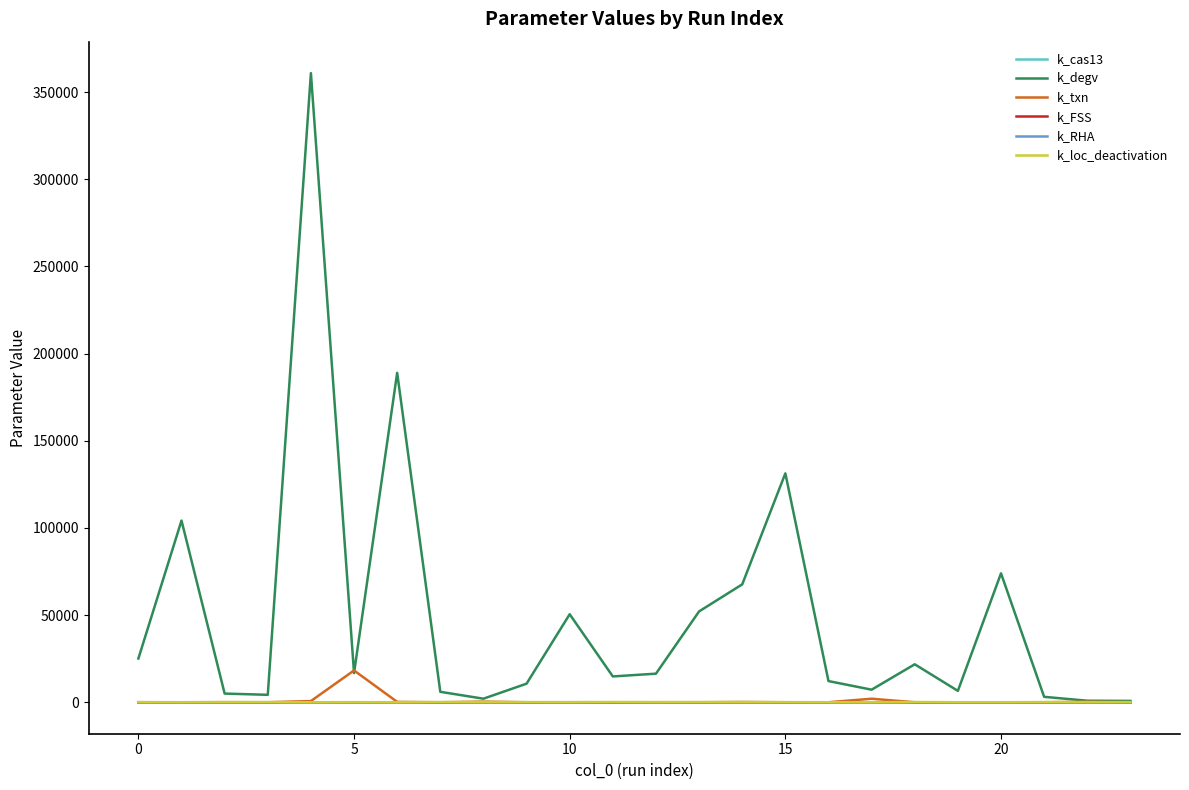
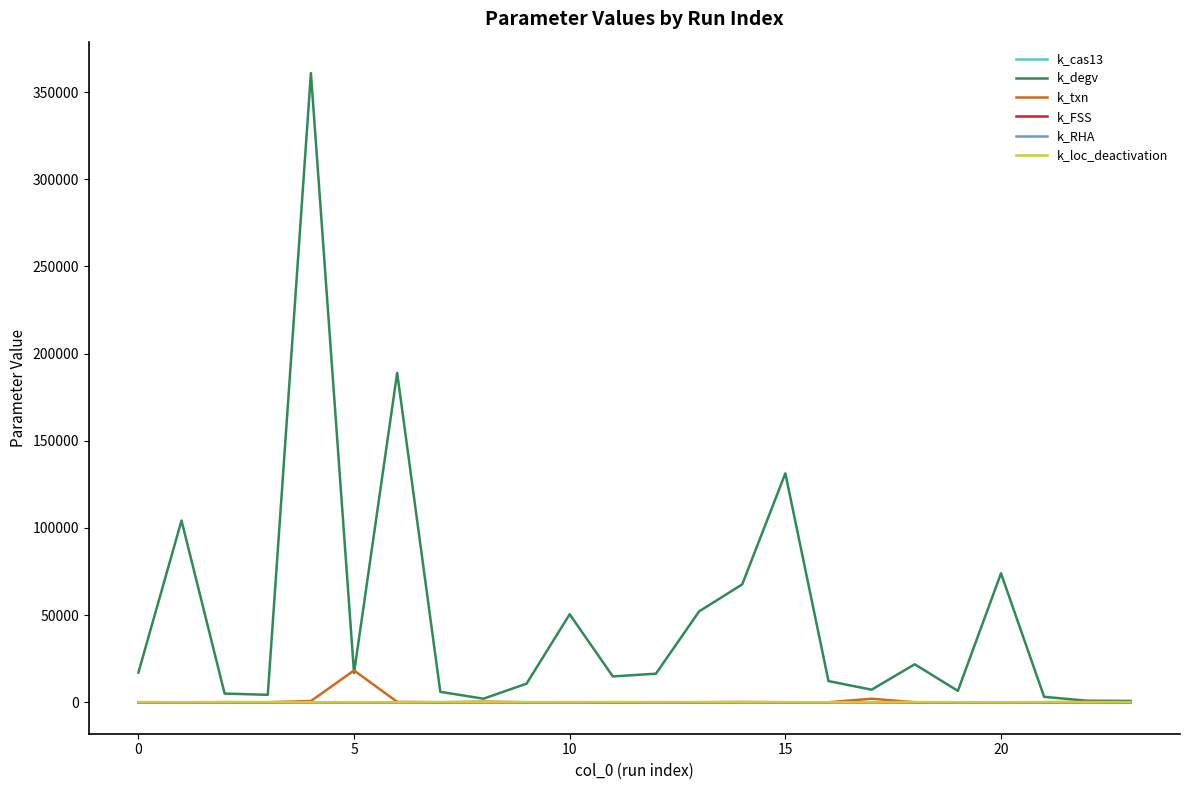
  {
    "k_loc_deactivation": {
      "5": 0
    },
    "k_degv": {
-     "0": 25000,
+     "0": 17000,
      "5": 17000,
      "10": 50000,
      "15": 131000,
      "20": 74000
    },
    "k_txn": {
      "5": 18000
    }
  }
